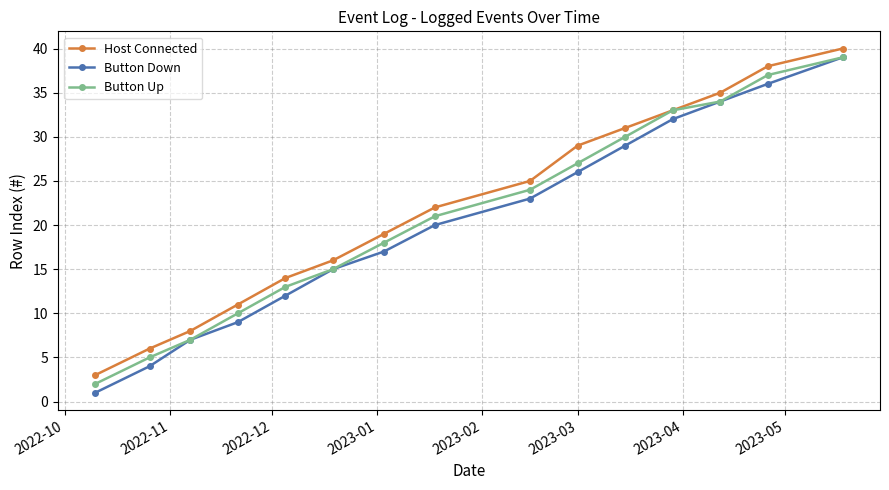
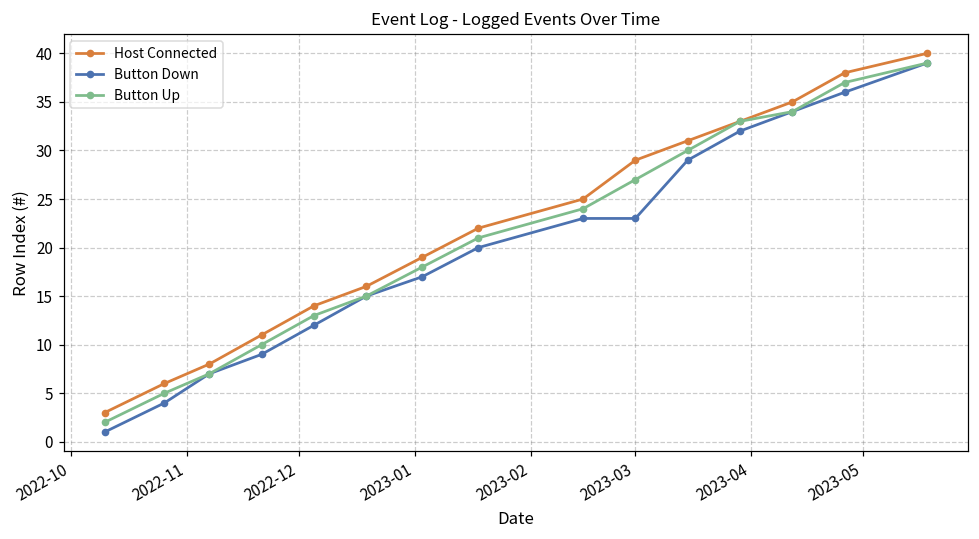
  {
    "Host Connected": {
      "2023-03": 29
    },
    "Button Down": {
-     "2023-03": 26
+     "2023-03": 23
    },
    "Button Up": {
      "2023-03": 27
    }
  }
